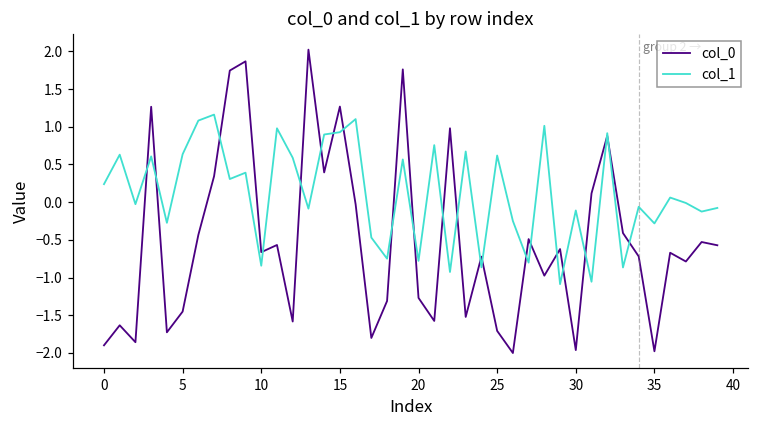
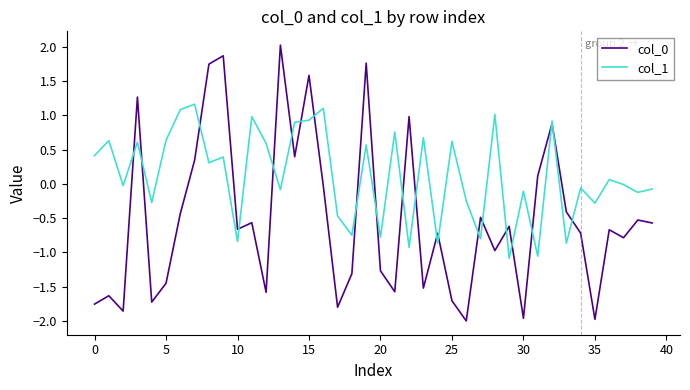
  {
    "col_0": {
-     "0": -1.9,
+     "0": -1.8,
      "5": -1.5,
      "10": -0.7,
-     "15": 1.3,
+     "15": 1.6,
      "20": -1.3,
      "25": -1.7,
      "30": -2.0,
      "35": -2.0
    },
    "col_1": {
-     "0": 0.2,
+     "0": 0.4,
      "5": 0.6,
      "10": -0.8,
      "15": 0.9,
      "20": -0.8,
      "25": 0.6,
      "30": -0.1,
      "35": -0.3
    }
  }
